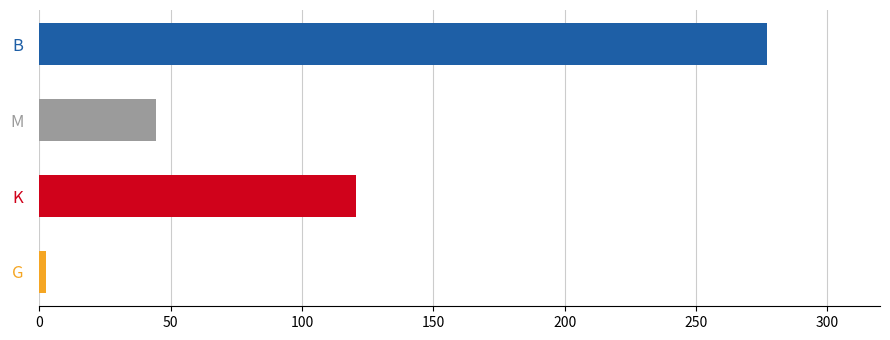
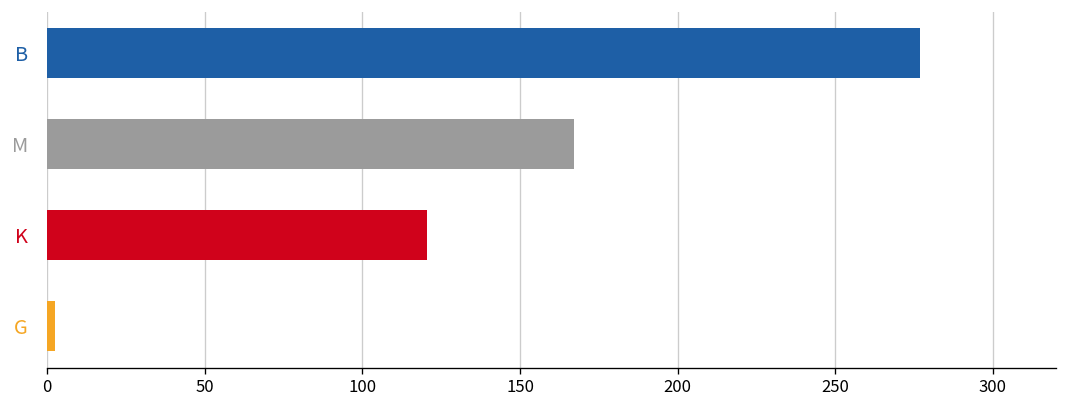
  {
    "B": 277,
-   "M": 44,
+   "M": 167,
    "K": 121,
    "G": 2
  }
